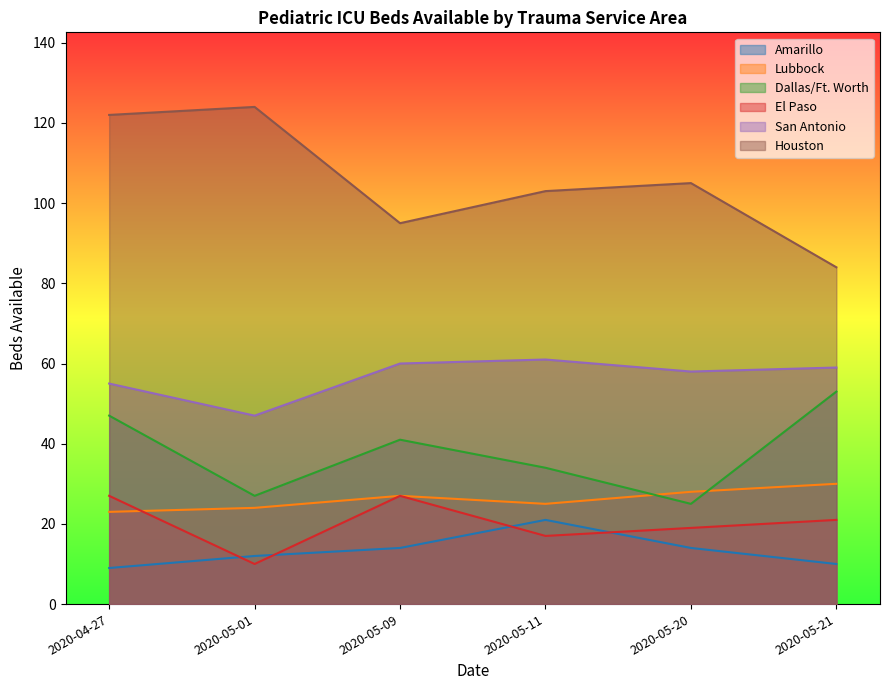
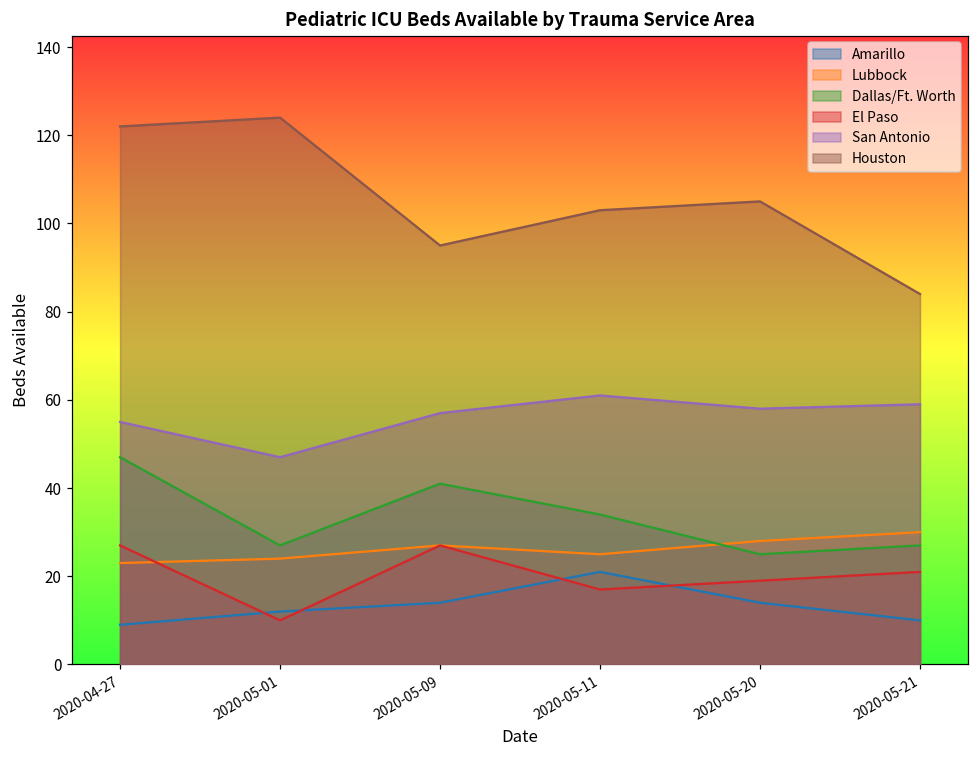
  {
    "Amarillo": {
      "2020-04-27": 9,
      "2020-05-01": 12,
      "2020-05-09": 14,
      "2020-05-11": 21,
      "2020-05-20": 14,
      "2020-05-21": 10
    },
    "Lubbock": {
      "2020-04-27": 23,
      "2020-05-01": 24,
      "2020-05-11": 25,
      "2020-05-20": 28,
      "2020-05-21": 30
    },
    "Dallas/Ft. Worth": {
      "2020-04-27": 47,
      "2020-05-01": 27,
      "2020-05-09": 41,
      "2020-05-11": 34,
      "2020-05-20": 25,
-     "2020-05-21": 53
+     "2020-05-21": 27
    },
    "El Paso": {
      "2020-04-27": 27,
      "2020-05-01": 10,
      "2020-05-11": 17,
      "2020-05-20": 19,
      "2020-05-21": 21
    },
    "San Antonio": {
      "2020-04-27": 55,
      "2020-05-01": 47,
-     "2020-05-09": 60,
+     "2020-05-09": 57,
      "2020-05-11": 61,
      "2020-05-20": 58,
      "2020-05-21": 59
    },
    "Houston": {
      "2020-04-27": 122,
      "2020-05-01": 124,
      "2020-05-09": 95,
      "2020-05-11": 103,
      "2020-05-20": 105,
      "2020-05-21": 84
    }
  }
